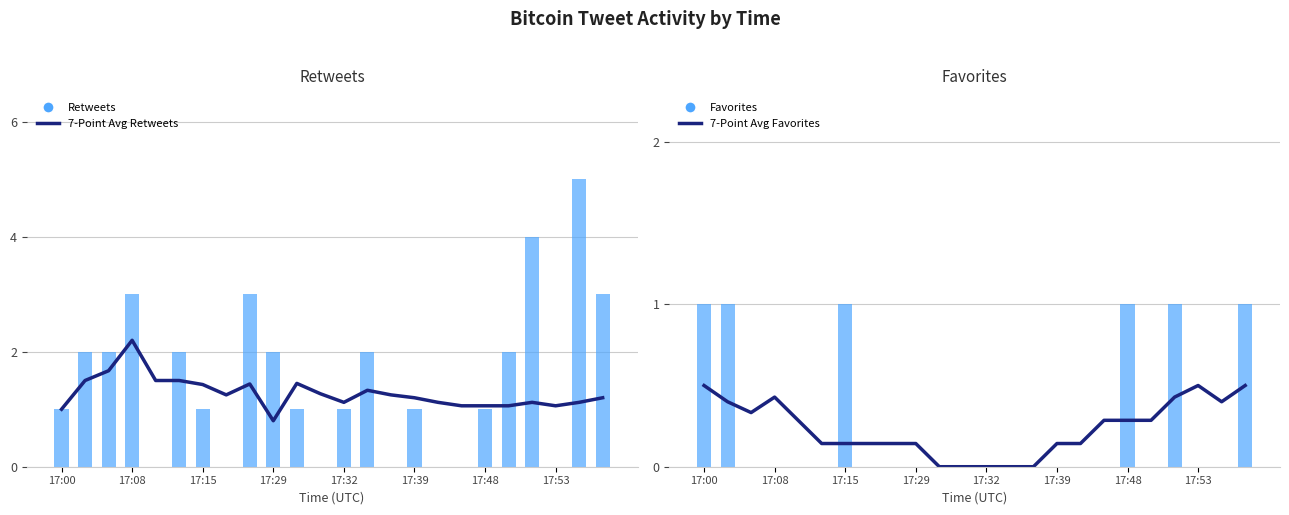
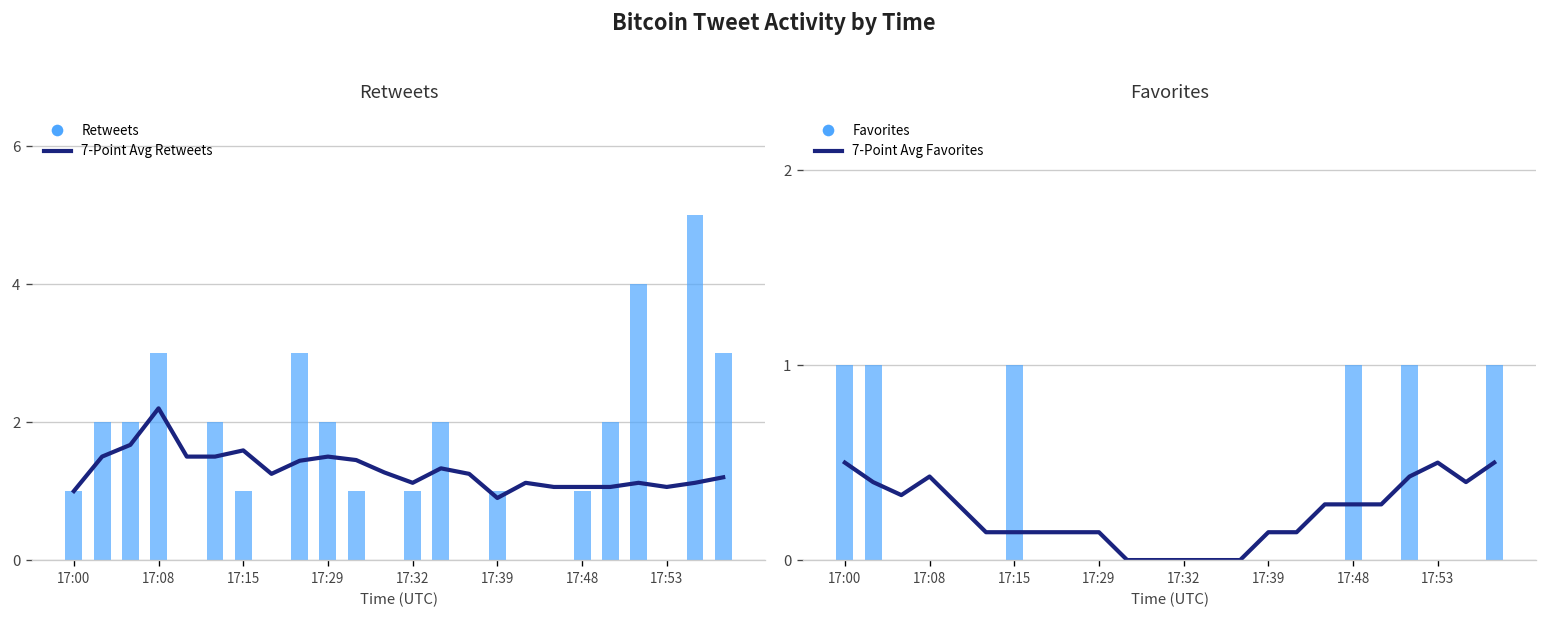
  {
    "Retweets": {
      "7-Point Avg Retweets": {
        "17:00": 1.0,
        "17:08": 2.2,
-       "17:15": 1.4,
-       "17:29": 0.8,
+       "17:15": 1.6,
+       "17:29": 1.5,
        "17:32": 1.1,
-       "17:39": 1.2,
+       "17:39": 0.9,
        "17:48": 1.1,
        "17:53": 1.1
      }
    },
    "Favorites": {
      "7-Point Avg Favorites": {
        "17:00": 0.50,
        "17:08": 0.43,
        "17:15": 0.14,
        "17:29": 0.14,
        "17:32": 0.00,
        "17:39": 0.14,
        "17:48": 0.29,
        "17:53": 0.50
      }
    }
  }
